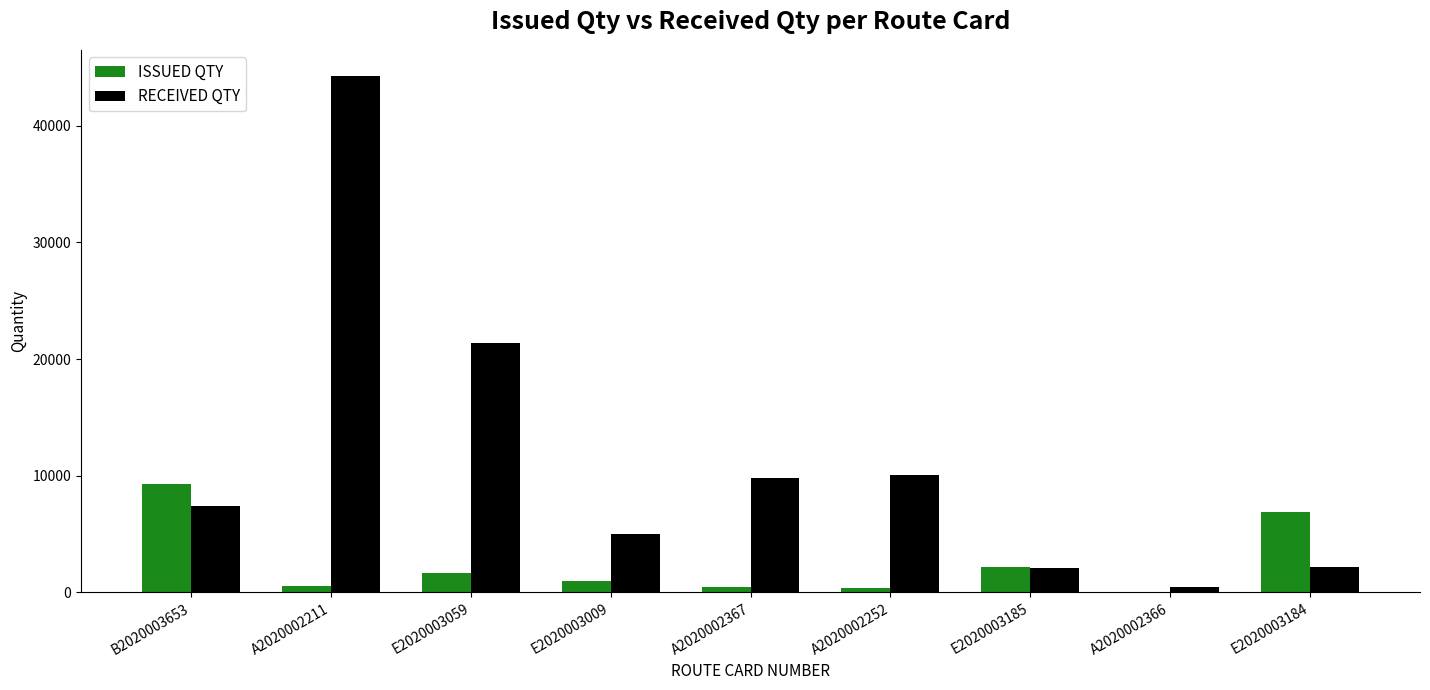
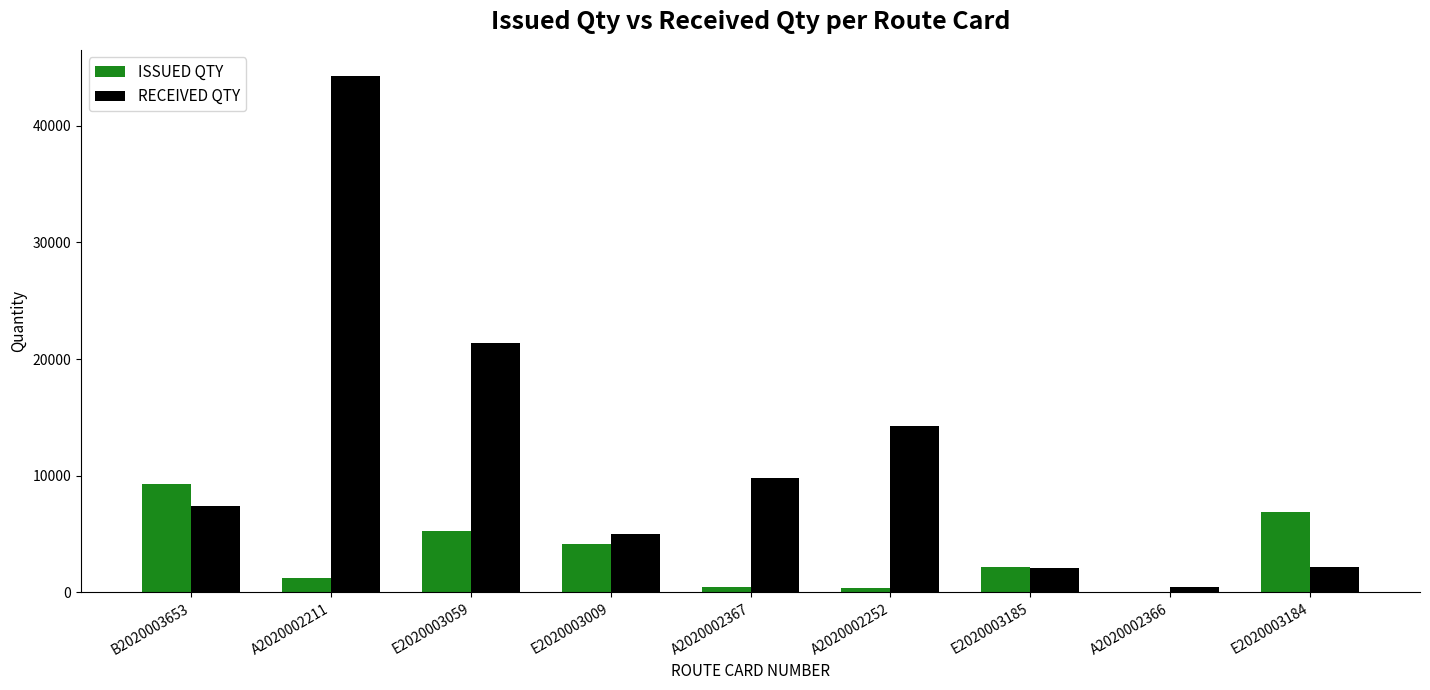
  {
    "ISSUED QTY": {
      "B2020003653": 9300,
-     "A2020002211": 500,
-     "E2020003059": 1700,
-     "E2020003009": 1000,
+     "A2020002211": 1200,
+     "E2020003059": 5300,
+     "E2020003009": 4100,
      "A2020002367": 400,
      "A2020002252": 400,
      "E2020003185": 2100,
      "E2020003184": 6900
    },
    "RECEIVED QTY": {
      "B2020003653": 7400,
      "A2020002211": 44300,
      "E2020003059": 21400,
      "E2020003009": 5000,
      "A2020002367": 9800,
-     "A2020002252": 10000,
+     "A2020002252": 14300,
      "E2020003185": 2100,
      "A2020002366": 500,
      "E2020003184": 2200
    }
  }
